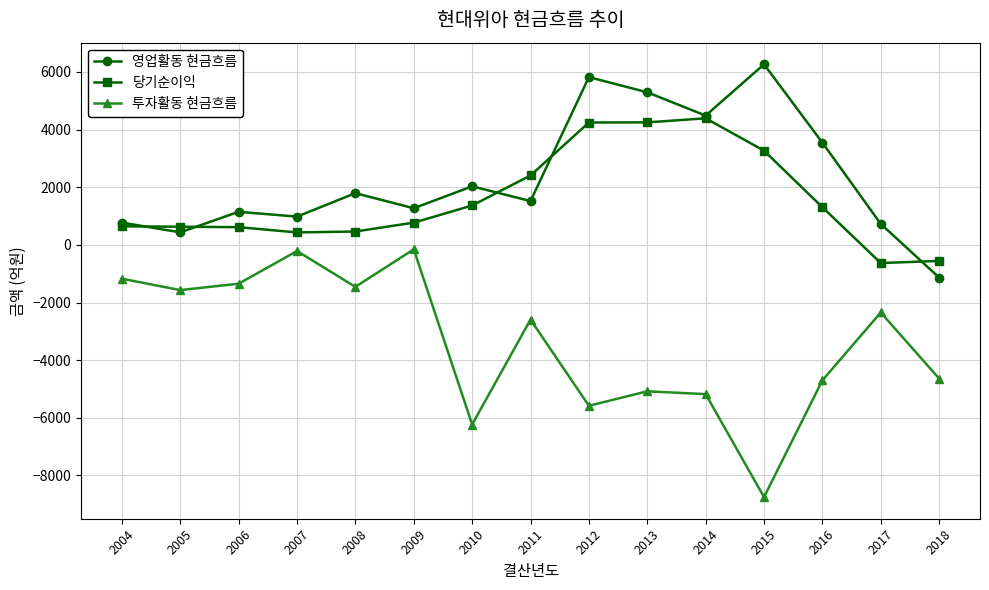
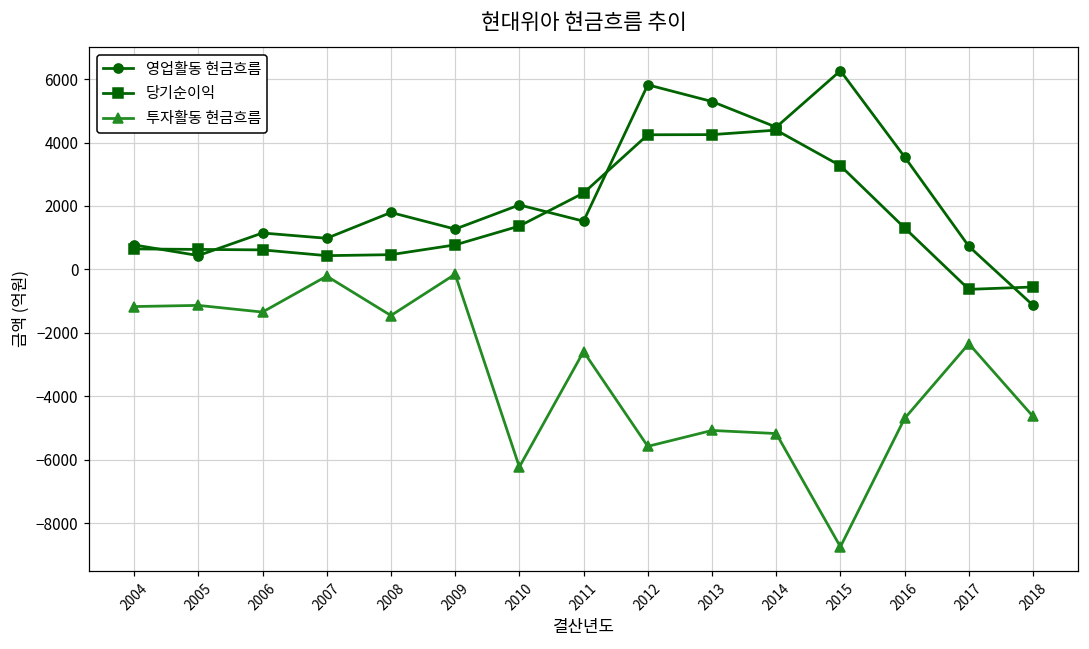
  {
    "투자활동 현금흐름": {
      "2004": -1200,
-     "2005": -1600,
+     "2005": -1100,
      "2006": -1300,
      "2007": -200,
      "2008": -1500,
      "2009": -200,
      "2010": -6200,
      "2011": -2600,
      "2012": -5600,
      "2013": -5100,
      "2014": -5200,
      "2015": -8700,
      "2016": -4700,
      "2017": -2300,
      "2018": -4600
    }
  }
